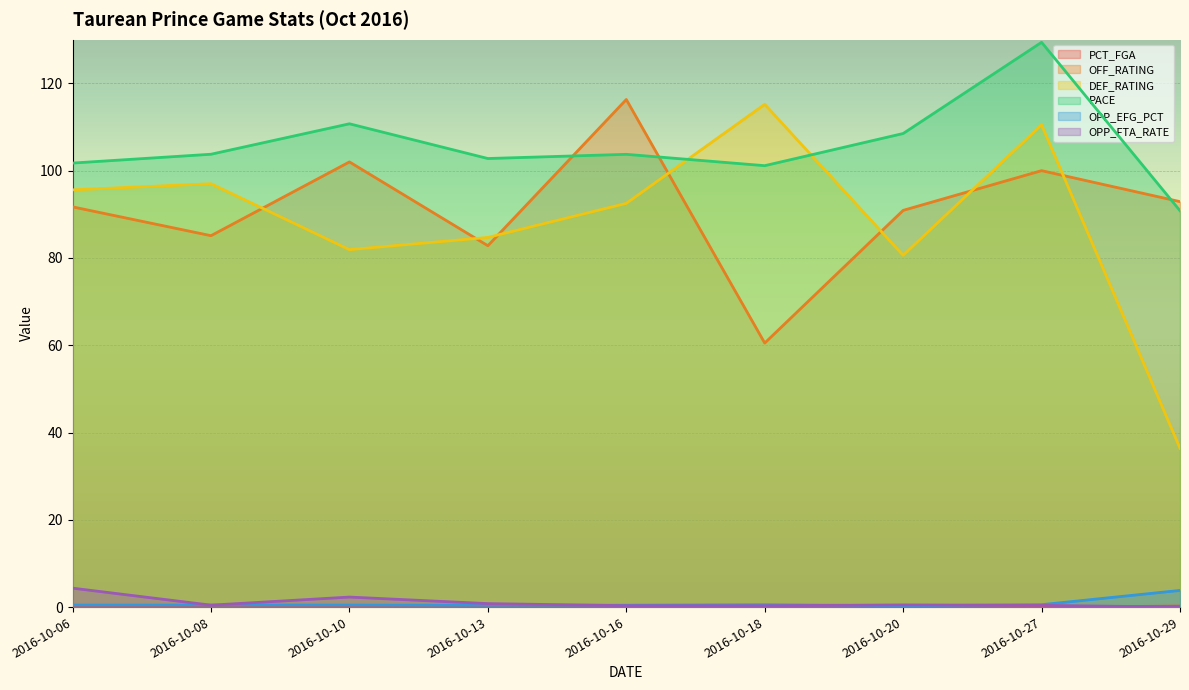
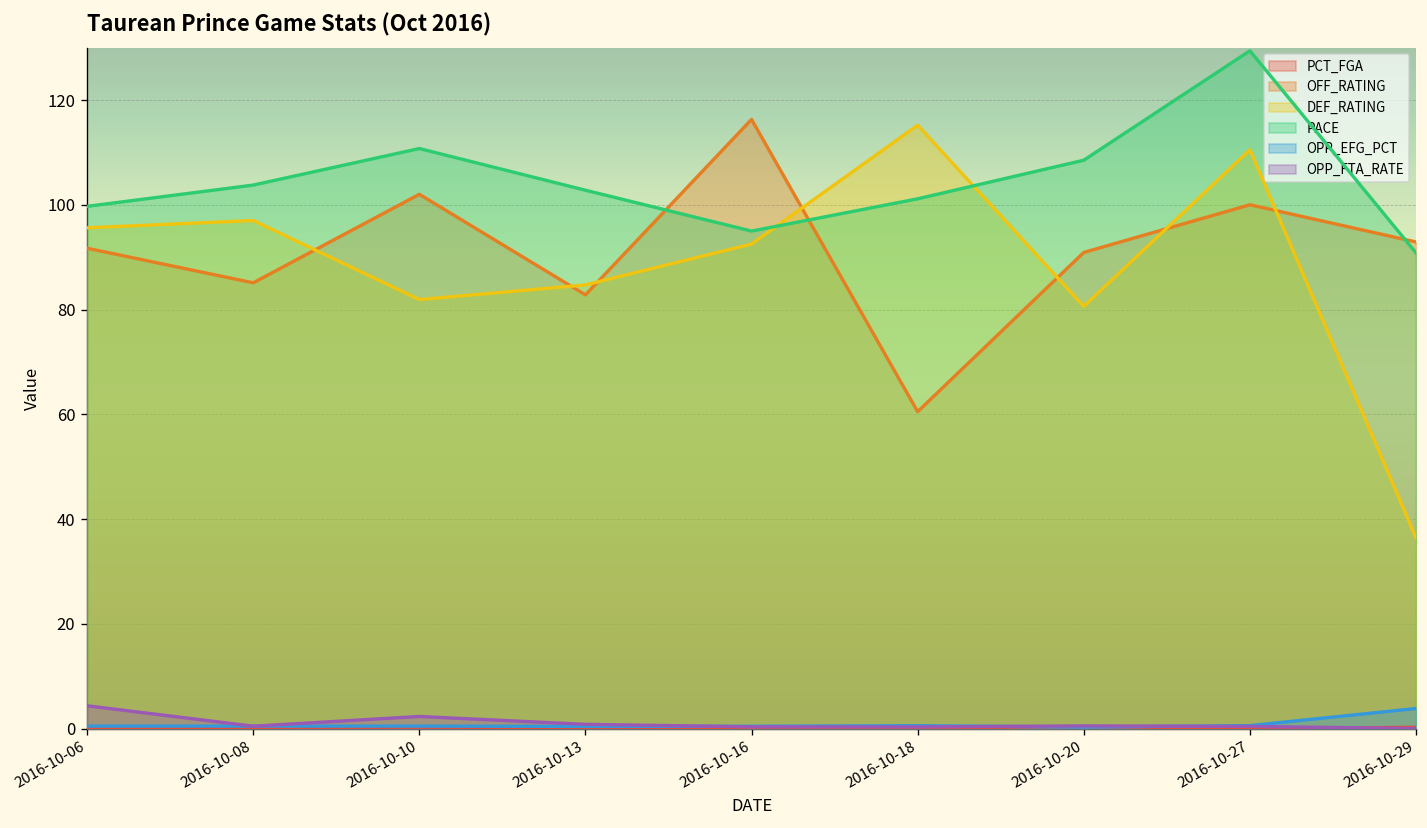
  {
    "PACE": {
-     "2016-10-06": 102,
+     "2016-10-06": 100,
      "2016-10-08": 104,
      "2016-10-10": 111,
      "2016-10-13": 103,
-     "2016-10-16": 104,
+     "2016-10-16": 95,
      "2016-10-18": 101,
      "2016-10-20": 109,
      "2016-10-27": 129,
      "2016-10-29": 91
    },
    "OPP_EFG_PCT": {
      "2016-10-29": 4
    },
    "OPP_FTA_RATE": {
      "2016-10-06": 4,
      "2016-10-10": 2
    }
  }
